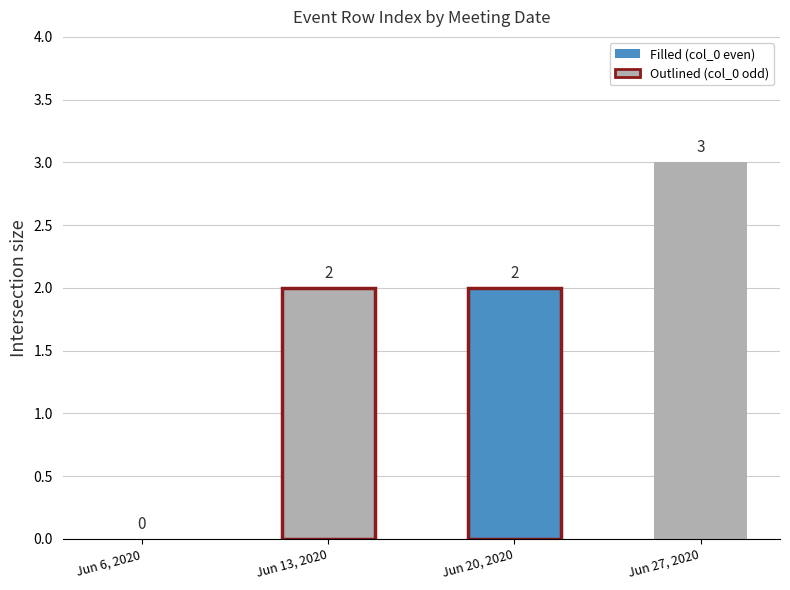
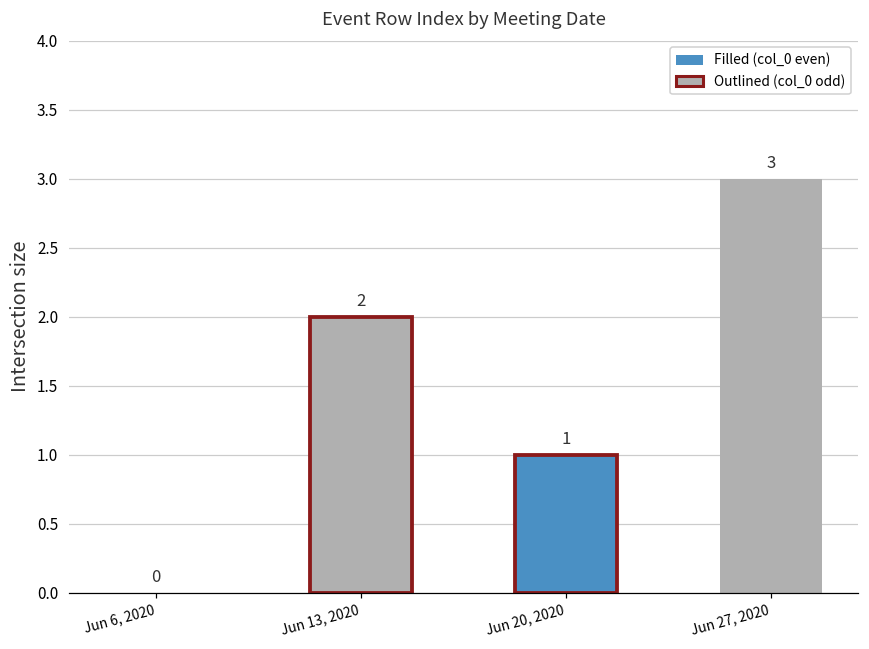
  {
    "Jun 6, 2020": 0,
    "Jun 13, 2020": 2,
-   "Jun 20, 2020": 2,
+   "Jun 20, 2020": 1,
    "Jun 27, 2020": 3
  }
